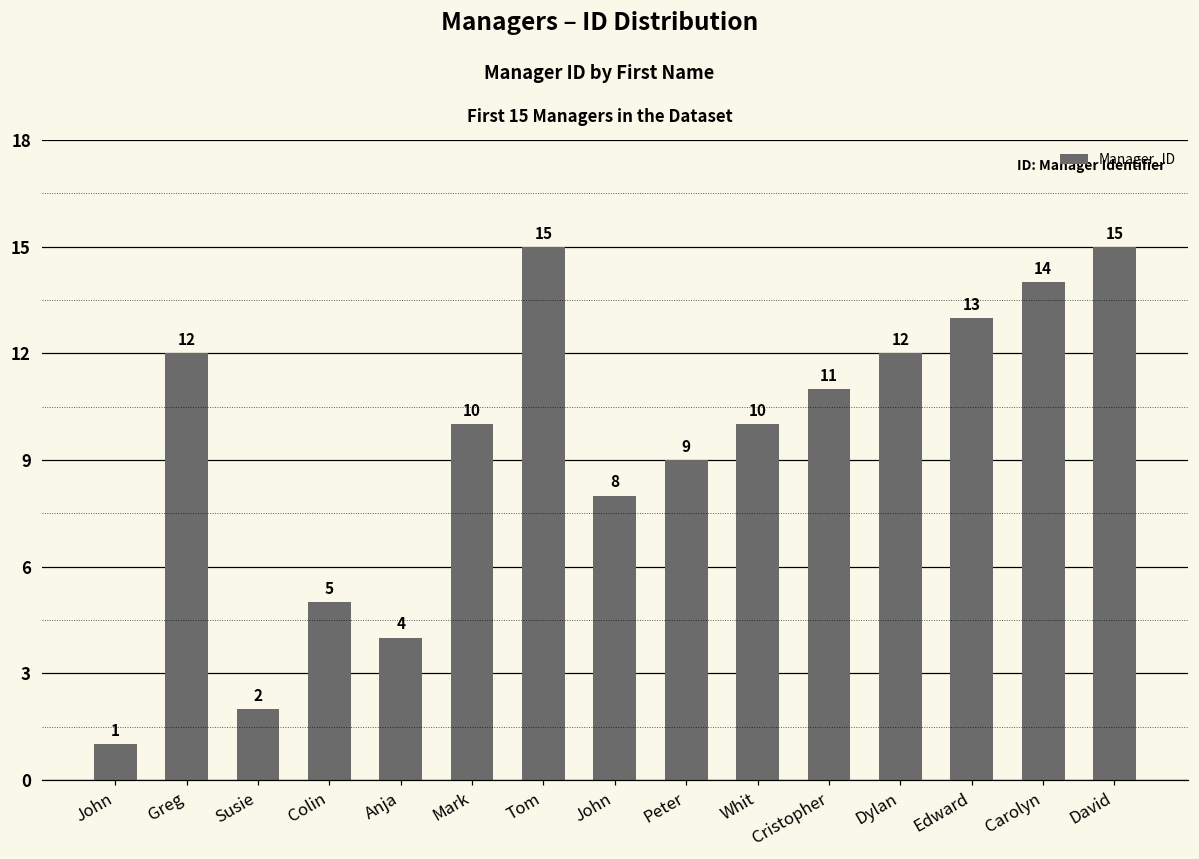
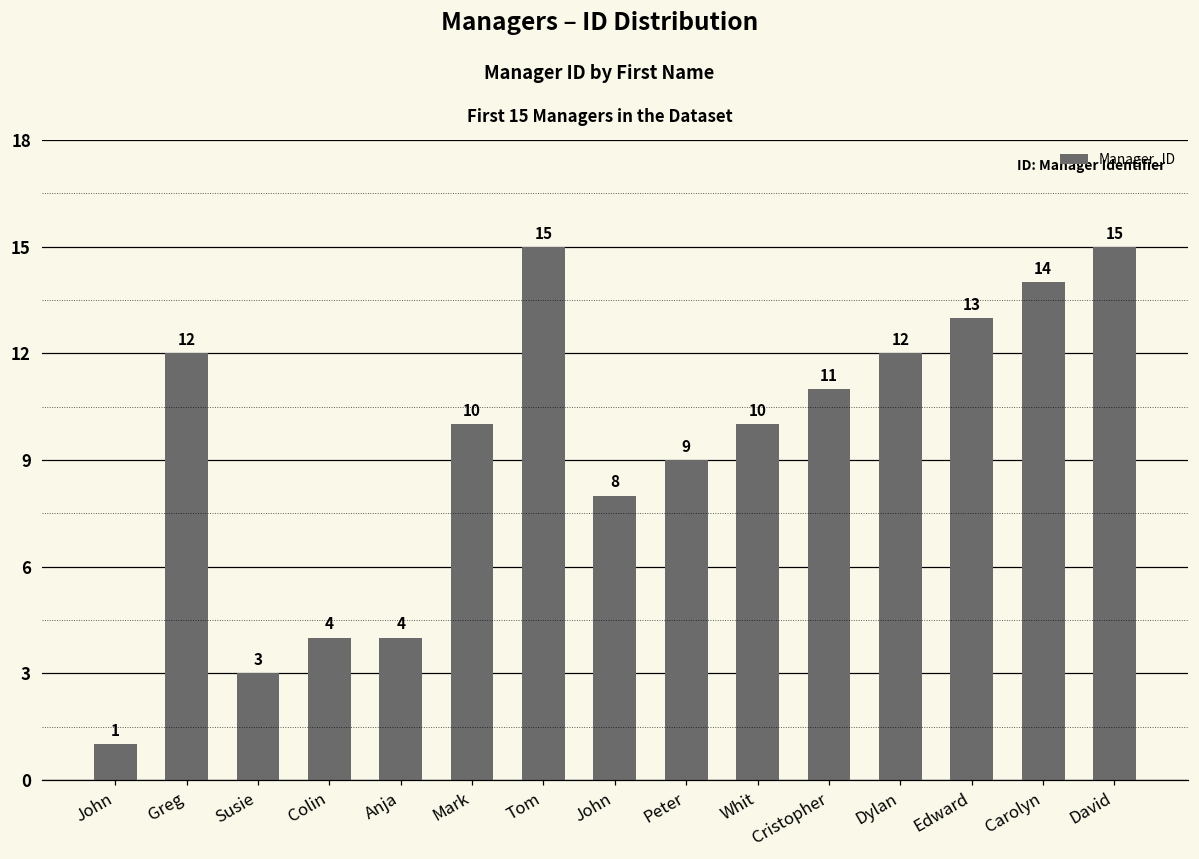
  {
    "Greg": 12,
-   "Susie": 2,
-   "Colin": 5,
+   "Susie": 3,
+   "Colin": 4,
    "Anja": 4,
    "Mark": 10,
    "Tom": 15,
    "Peter": 9,
    "Whit": 10,
    "Cristopher": 11,
    "Dylan": 12,
    "Edward": 13,
    "Carolyn": 14,
    "David": 15
  }
